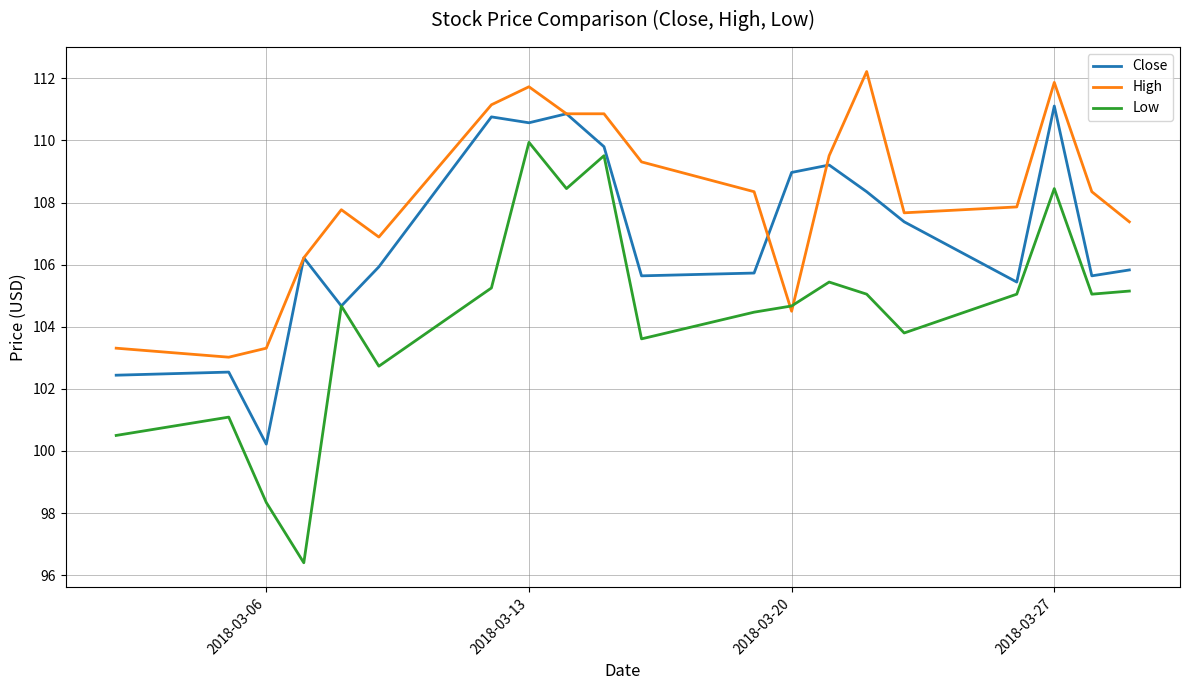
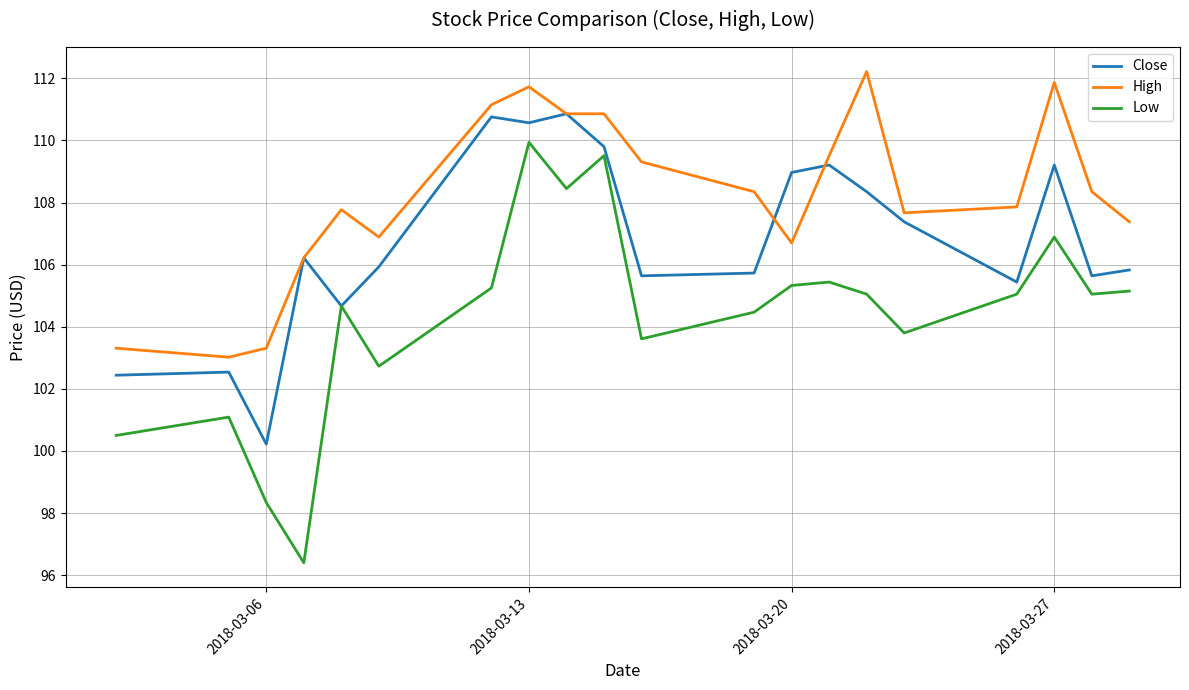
  {
    "Close": {
      "2018-03-06": 100.2,
      "2018-03-13": 110.6,
      "2018-03-20": 109.0,
-     "2018-03-27": 111.1
+     "2018-03-27": 109.2
    },
    "High": {
      "2018-03-06": 103.3,
      "2018-03-13": 111.7,
-     "2018-03-20": 104.5,
+     "2018-03-20": 106.7,
      "2018-03-27": 111.9
    },
    "Low": {
      "2018-03-06": 98.3,
      "2018-03-13": 109.9,
-     "2018-03-20": 104.7,
-     "2018-03-27": 108.5
+     "2018-03-20": 105.3,
+     "2018-03-27": 106.9
    }
  }
